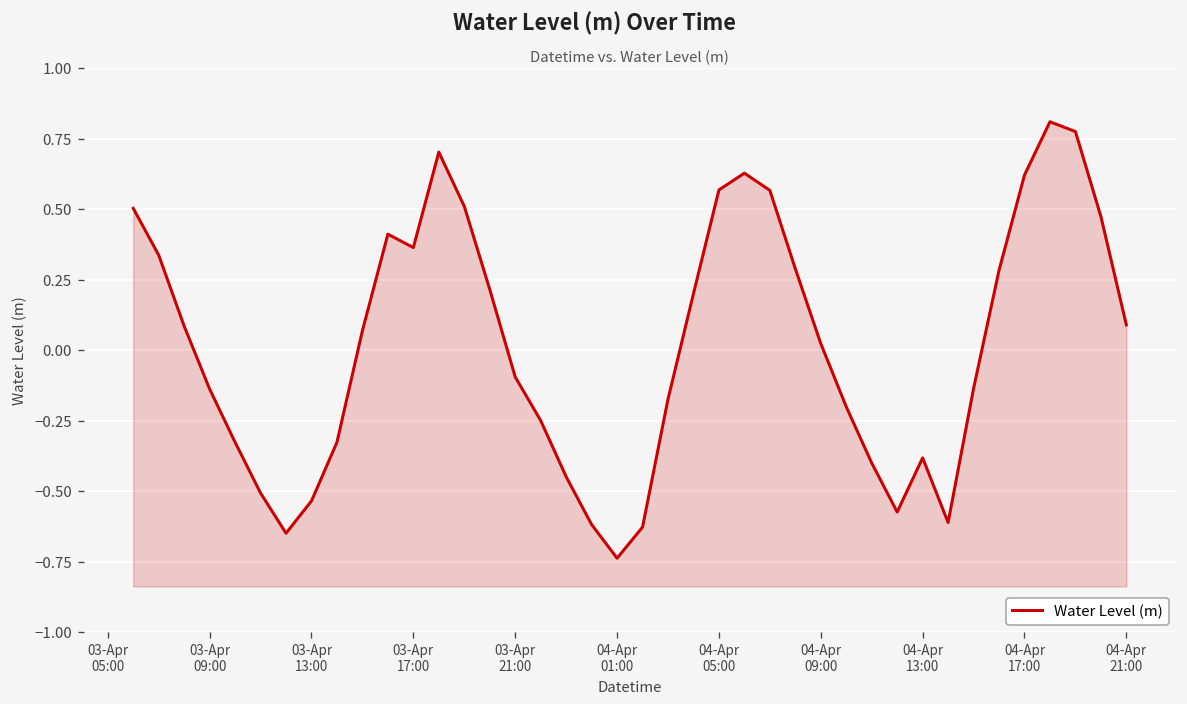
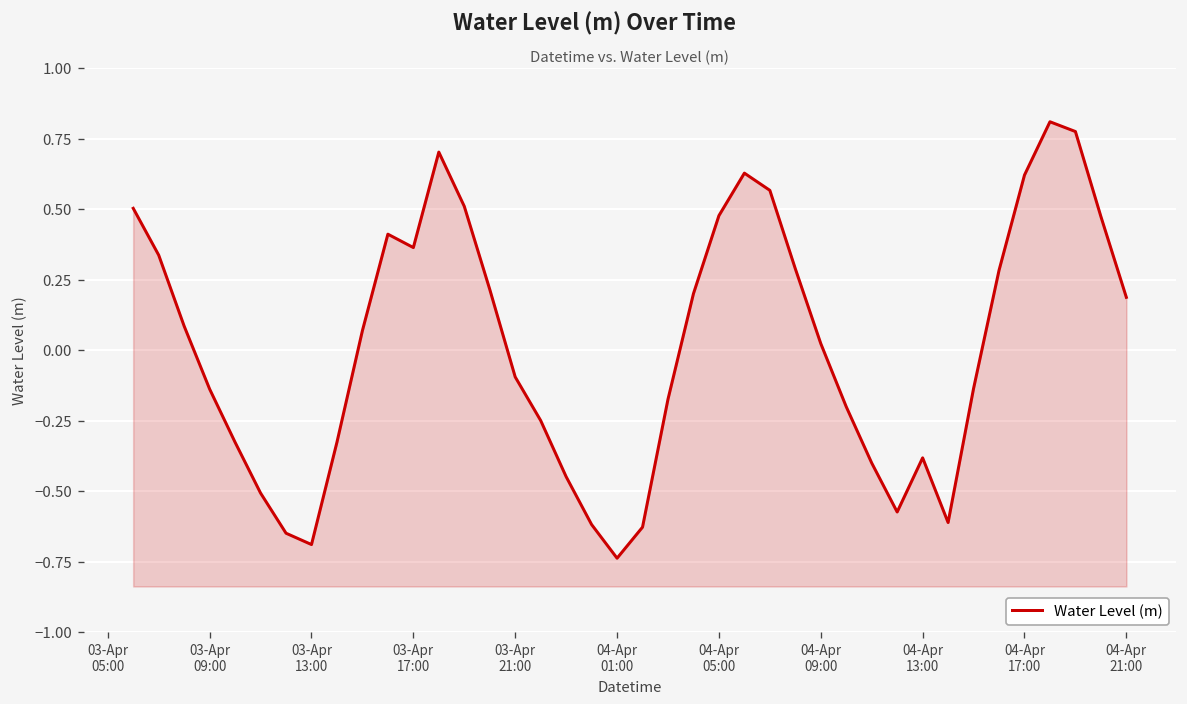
  {
    "03-Apr 09:00": -0.14,
-   "03-Apr 13:00": -0.53,
+   "03-Apr 13:00": -0.69,
    "03-Apr 17:00": 0.36,
    "03-Apr 21:00": -0.09,
    "04-Apr 01:00": -0.74,
-   "04-Apr 05:00": 0.57,
+   "04-Apr 05:00": 0.48,
    "04-Apr 09:00": 0.02,
    "04-Apr 13:00": -0.38,
    "04-Apr 17:00": 0.62,
-   "04-Apr 21:00": 0.09
+   "04-Apr 21:00": 0.19
  }
